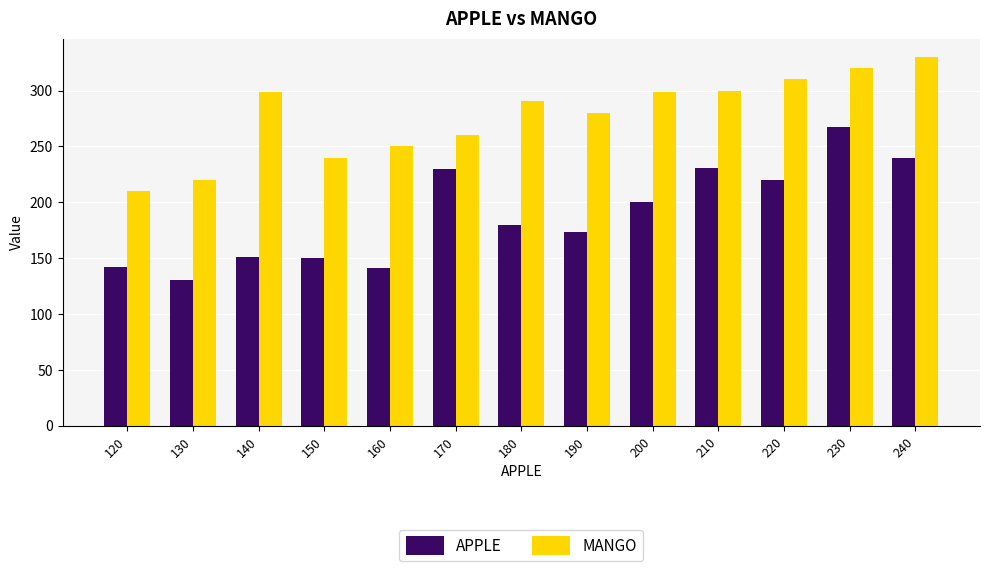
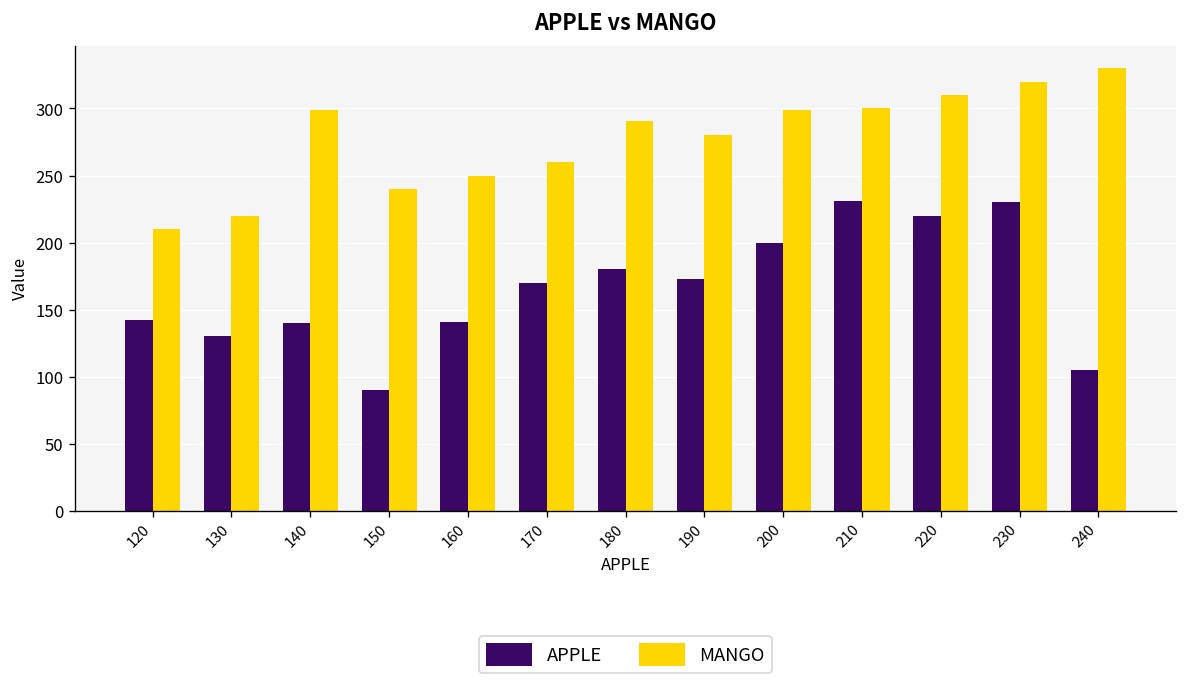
  {
    "APPLE": {
      "120": 142,
      "130": 130,
-     "140": 151,
-     "150": 150,
+     "140": 140,
+     "150": 90,
      "160": 141,
-     "170": 230,
+     "170": 170,
      "180": 180,
      "190": 173,
      "200": 200,
      "210": 231,
      "220": 220,
-     "230": 267,
-     "240": 240
+     "230": 230,
+     "240": 105
    },
    "MANGO": {
      "120": 210,
      "130": 220,
      "140": 299,
      "150": 240,
      "160": 250,
      "170": 260,
      "180": 291,
      "190": 280,
      "200": 299,
      "210": 300,
      "220": 310,
      "230": 320,
      "240": 330
    }
  }
